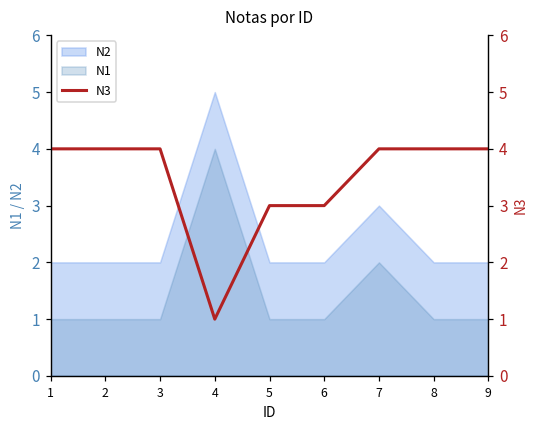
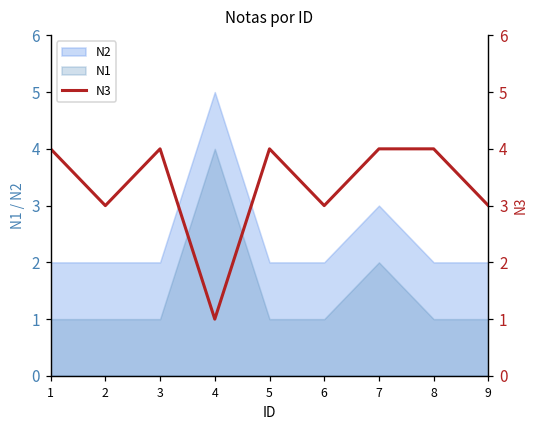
  {
    "N3": {
      "1": 4,
-     "2": 4,
+     "2": 3,
      "3": 4,
      "4": 1,
-     "5": 3,
+     "5": 4,
      "6": 3,
      "7": 4,
      "8": 4,
-     "9": 4
+     "9": 3
    }
  }
